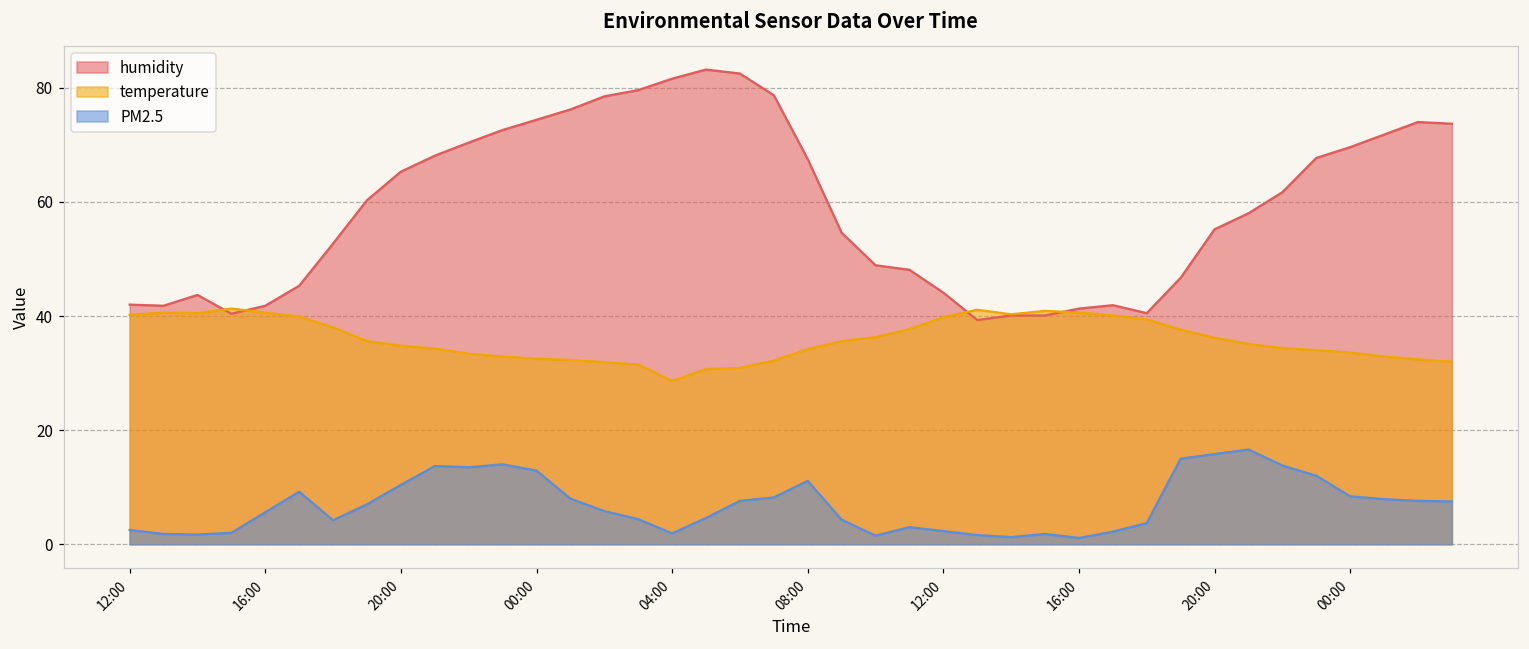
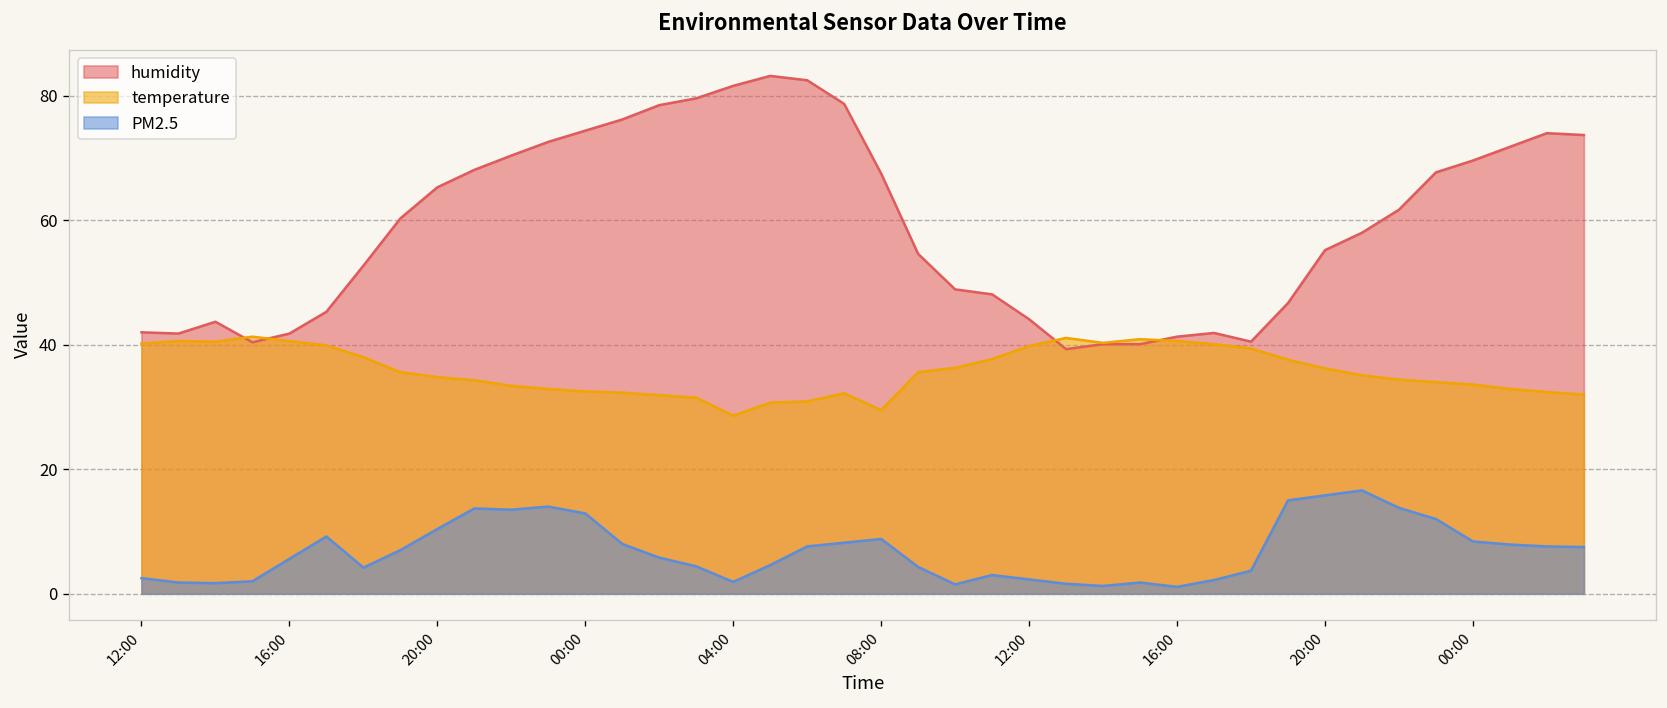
  {
    "humidity": {
      "04:00": 82,
      "08:00": 68
    },
    "temperature": {
      "04:00": 29,
-     "08:00": 34
+     "08:00": 30
    },
    "PM2.5": {
      "04:00": 2,
-     "08:00": 11
+     "08:00": 9
    }
  }
